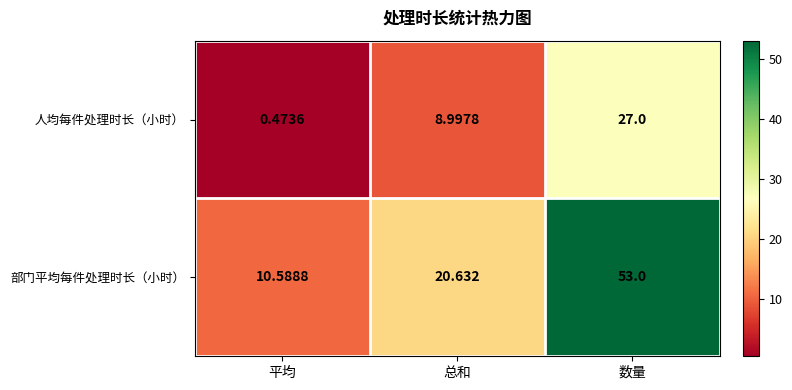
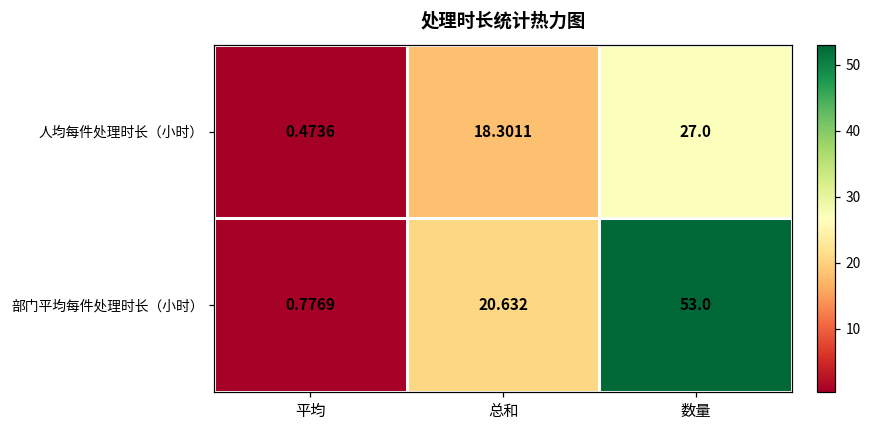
  {
    "人均每件处理时长（小时）": {
      "平均": 0.4736,
-     "总和": 8.9978,
+     "总和": 18.3011,
      "数量": 27.0
    },
    "部门平均每件处理时长（小时）": {
-     "平均": 10.5888,
+     "平均": 0.7769,
      "总和": 20.632,
      "数量": 53.0
    }
  }
